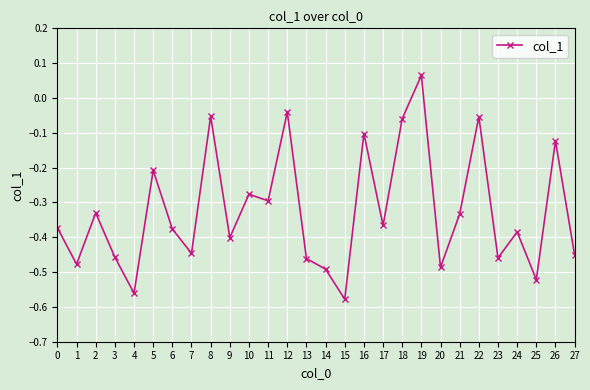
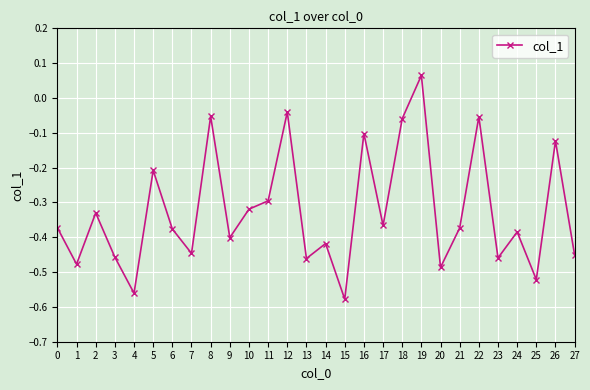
  {
    "0": -0.37,
    "1": -0.48,
    "2": -0.33,
    "3": -0.46,
    "4": -0.56,
    "5": -0.21,
    "6": -0.38,
    "7": -0.45,
    "8": -0.05,
    "9": -0.40,
-   "10": -0.28,
+   "10": -0.32,
    "11": -0.30,
    "12": -0.04,
    "13": -0.46,
-   "14": -0.49,
+   "14": -0.42,
    "15": -0.58,
    "16": -0.10,
    "17": -0.37,
    "18": -0.06,
    "19": 0.06,
    "20": -0.49,
-   "21": -0.33,
+   "21": -0.37,
    "22": -0.05,
    "23": -0.46,
    "24": -0.38,
    "25": -0.52,
    "26": -0.12,
    "27": -0.45
  }
